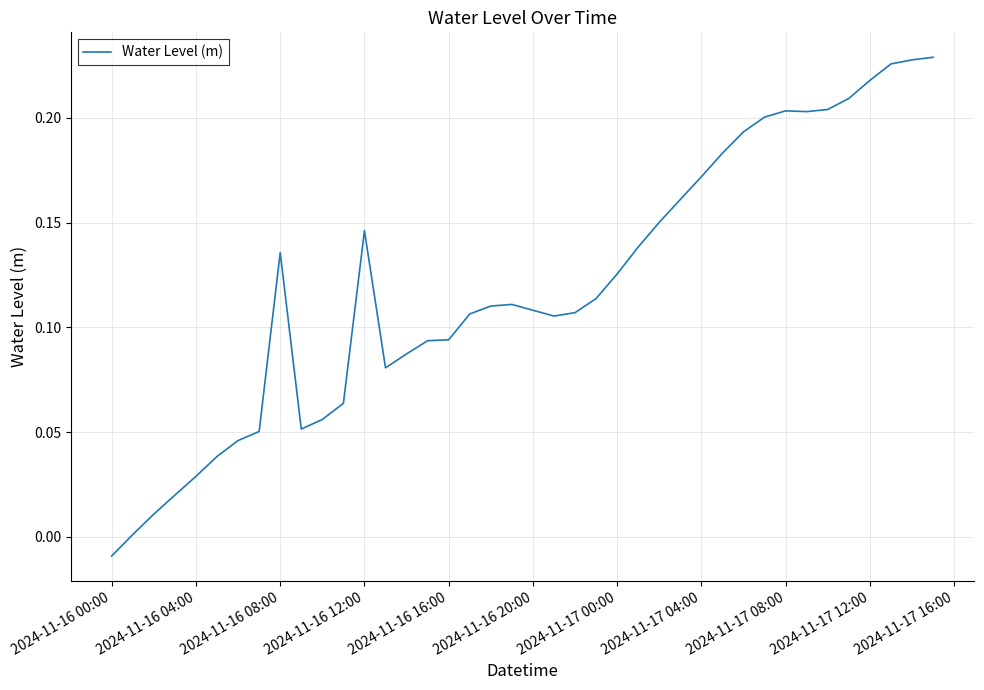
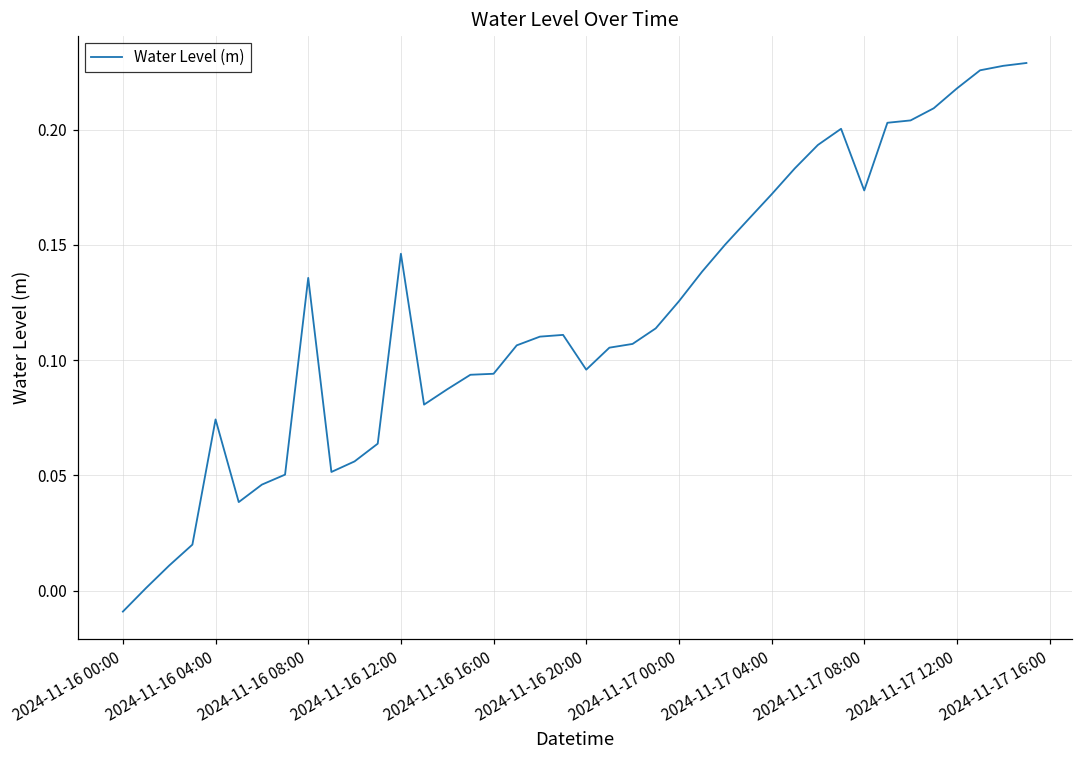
  {
    "2024-11-16 00:00": -0.009,
-   "2024-11-16 04:00": 0.029,
+   "2024-11-16 04:00": 0.074,
    "2024-11-16 08:00": 0.136,
    "2024-11-16 12:00": 0.146,
    "2024-11-16 16:00": 0.094,
-   "2024-11-16 20:00": 0.108,
+   "2024-11-16 20:00": 0.096,
    "2024-11-17 00:00": 0.126,
    "2024-11-17 04:00": 0.172,
-   "2024-11-17 08:00": 0.203,
+   "2024-11-17 08:00": 0.174,
    "2024-11-17 12:00": 0.218
  }
